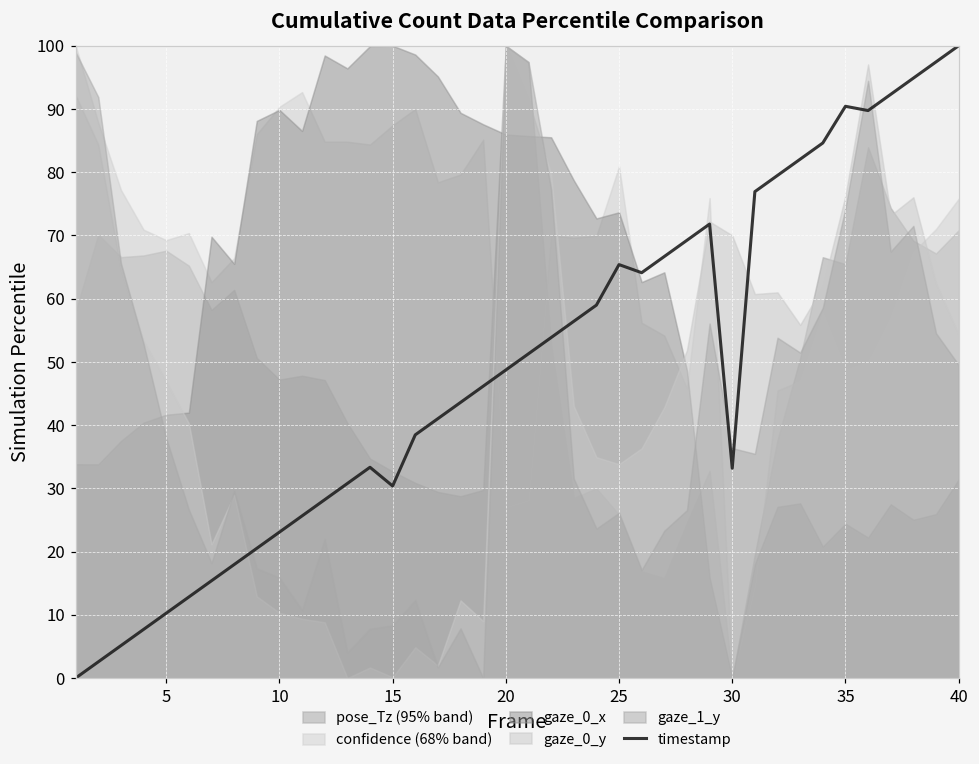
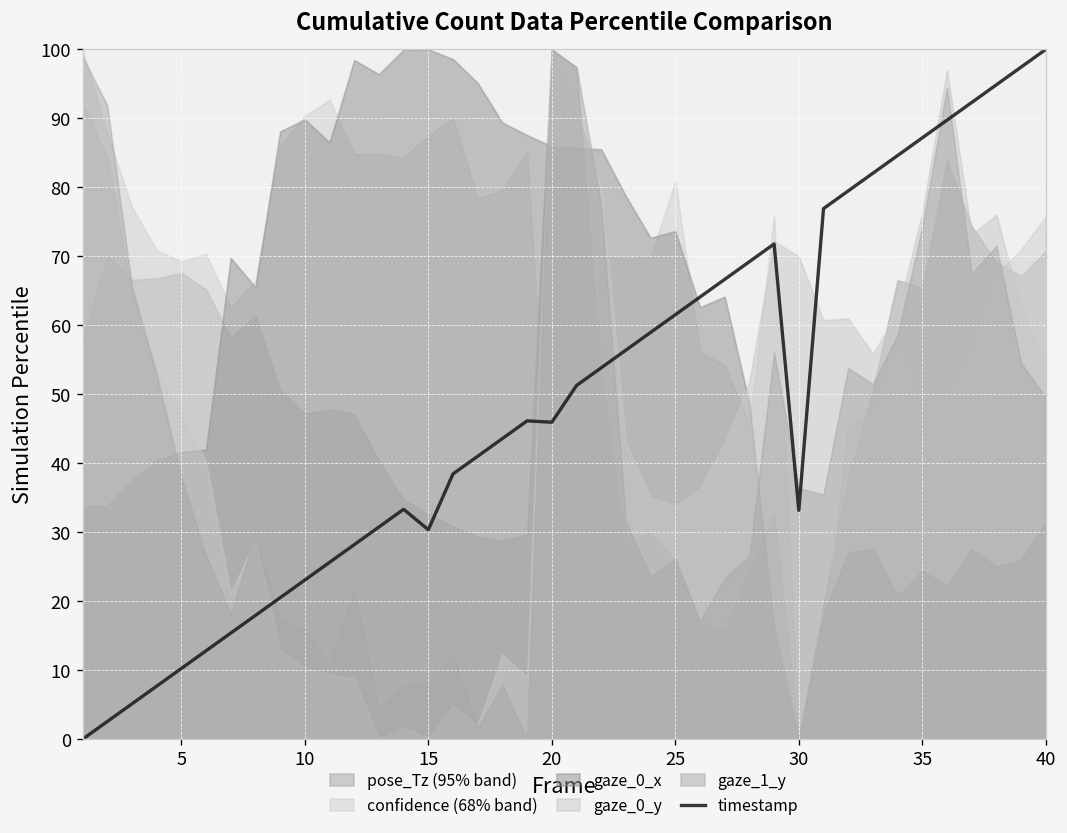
  {
    "timestamp": {
      "5": 10,
      "10": 23,
      "15": 30,
-     "20": 49,
-     "25": 65,
+     "20": 46,
+     "25": 62,
      "30": 33,
-     "35": 90,
+     "35": 87,
      "40": 100
    }
  }
